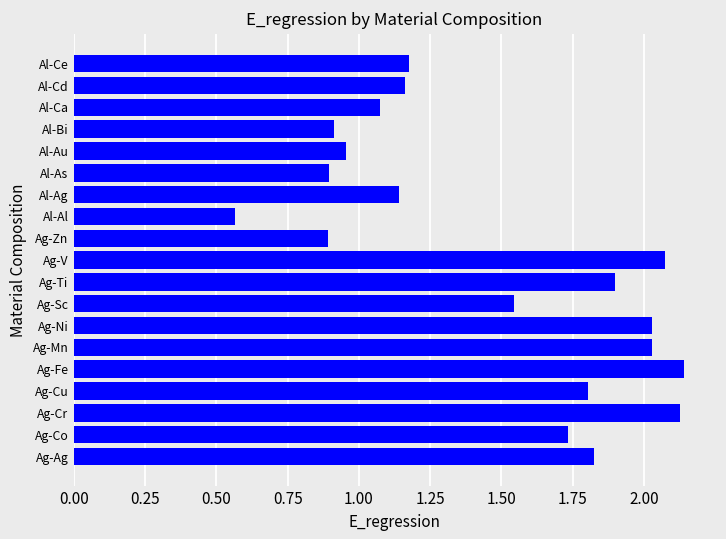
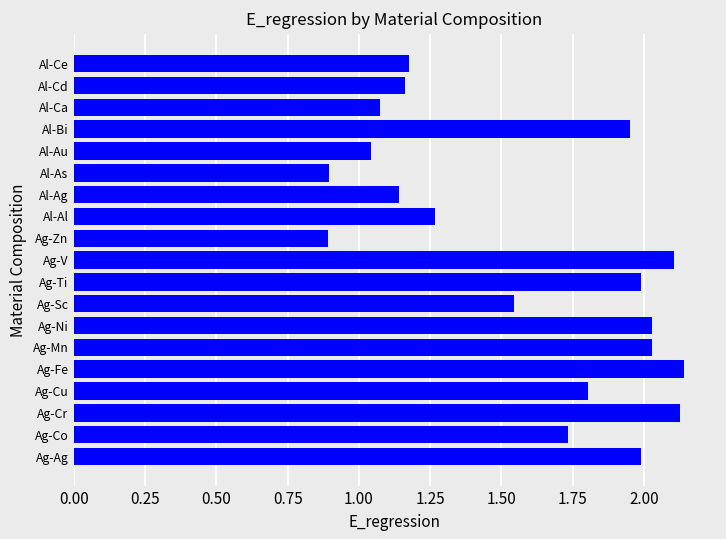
  {
    "Al-Ce": 1.18,
    "Al-Cd": 1.16,
    "Al-Ca": 1.07,
-   "Al-Bi": 0.91,
-   "Al-Au": 0.96,
+   "Al-Bi": 1.95,
+   "Al-Au": 1.04,
    "Al-As": 0.89,
    "Al-Ag": 1.14,
-   "Al-Al": 0.57,
+   "Al-Al": 1.27,
    "Ag-Zn": 0.89,
-   "Ag-V": 2.07,
-   "Ag-Ti": 1.90,
+   "Ag-V": 2.11,
+   "Ag-Ti": 1.99,
    "Ag-Sc": 1.55,
    "Ag-Ni": 2.03,
    "Ag-Mn": 2.03,
    "Ag-Fe": 2.14,
    "Ag-Cu": 1.80,
    "Ag-Cr": 2.13,
    "Ag-Co": 1.73,
-   "Ag-Ag": 1.82
+   "Ag-Ag": 1.99
  }
